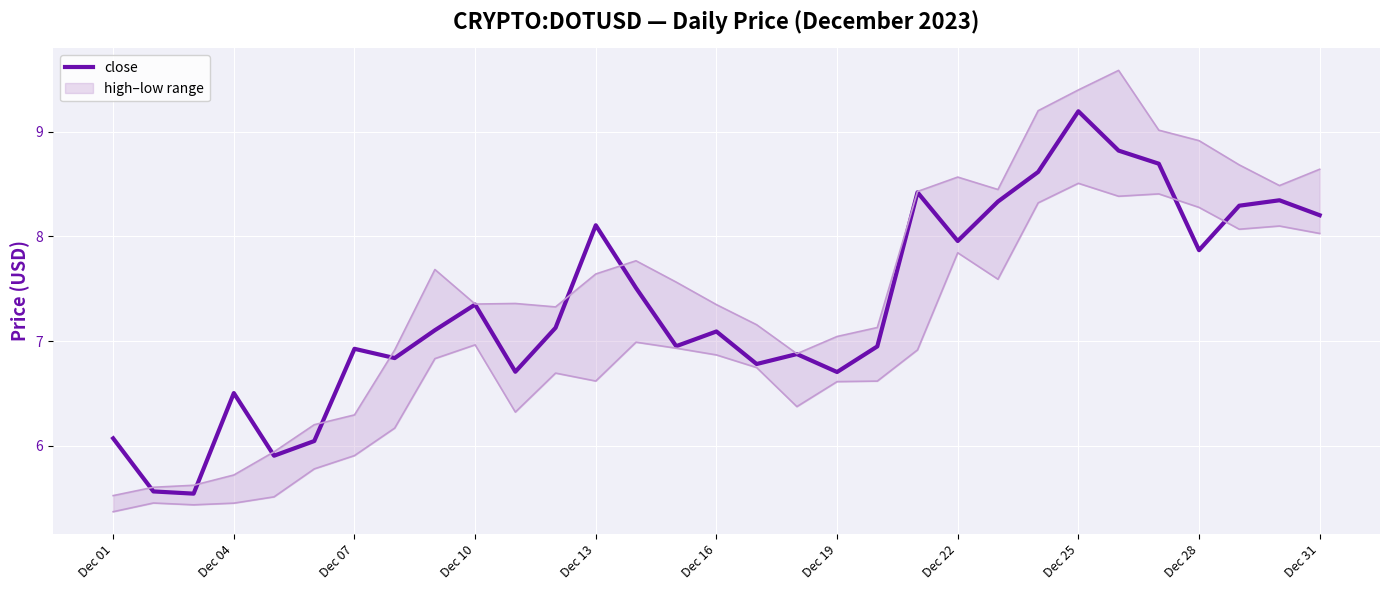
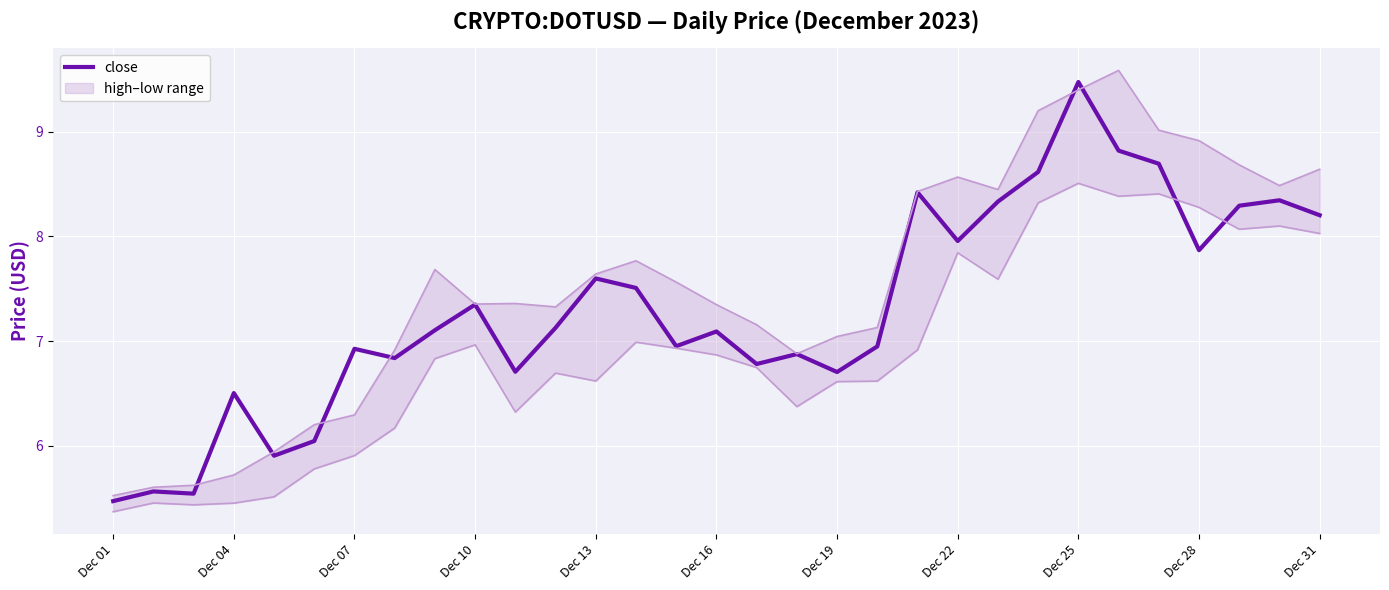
  {
    "close": {
-     "Dec 01": 6.07,
+     "Dec 01": 5.47,
      "Dec 04": 6.50,
      "Dec 07": 6.93,
-     "Dec 13": 8.11,
+     "Dec 13": 7.60,
      "Dec 16": 7.09,
      "Dec 19": 6.71,
      "Dec 22": 7.96,
-     "Dec 25": 9.20,
+     "Dec 25": 9.48,
      "Dec 28": 7.87,
      "Dec 31": 8.20
    }
  }
